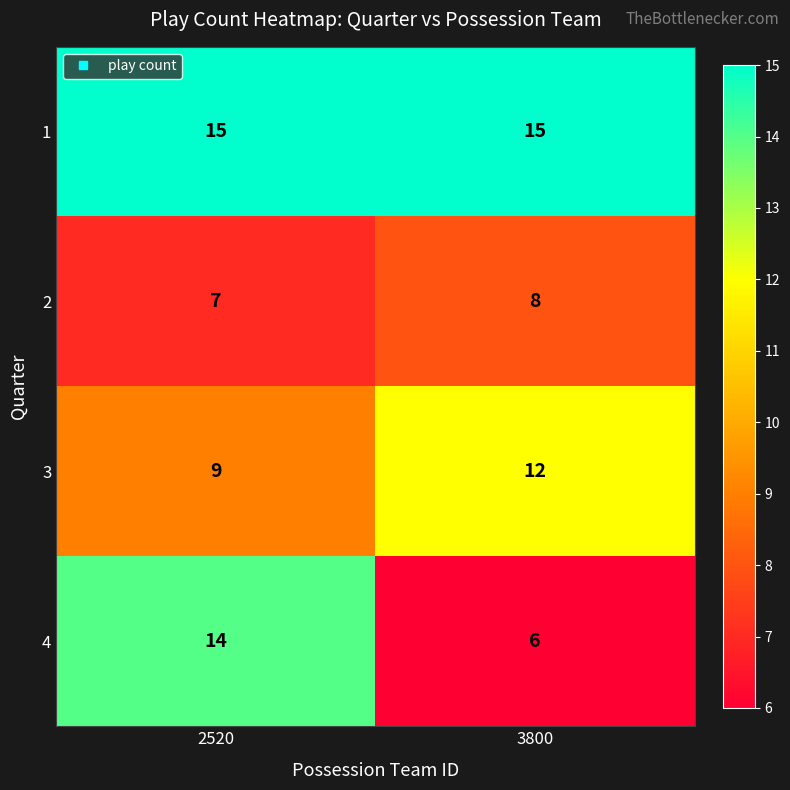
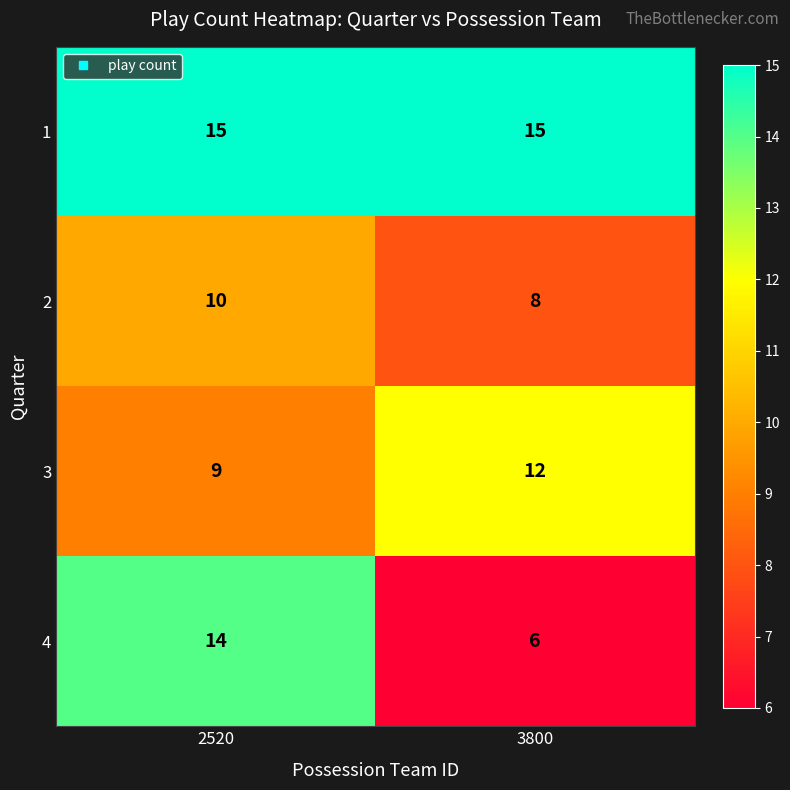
  {
    "1": {
      "2520": 15,
      "3800": 15
    },
    "2": {
-     "2520": 7,
+     "2520": 10,
      "3800": 8
    },
    "3": {
      "2520": 9,
      "3800": 12
    },
    "4": {
      "2520": 14,
      "3800": 6
    }
  }
